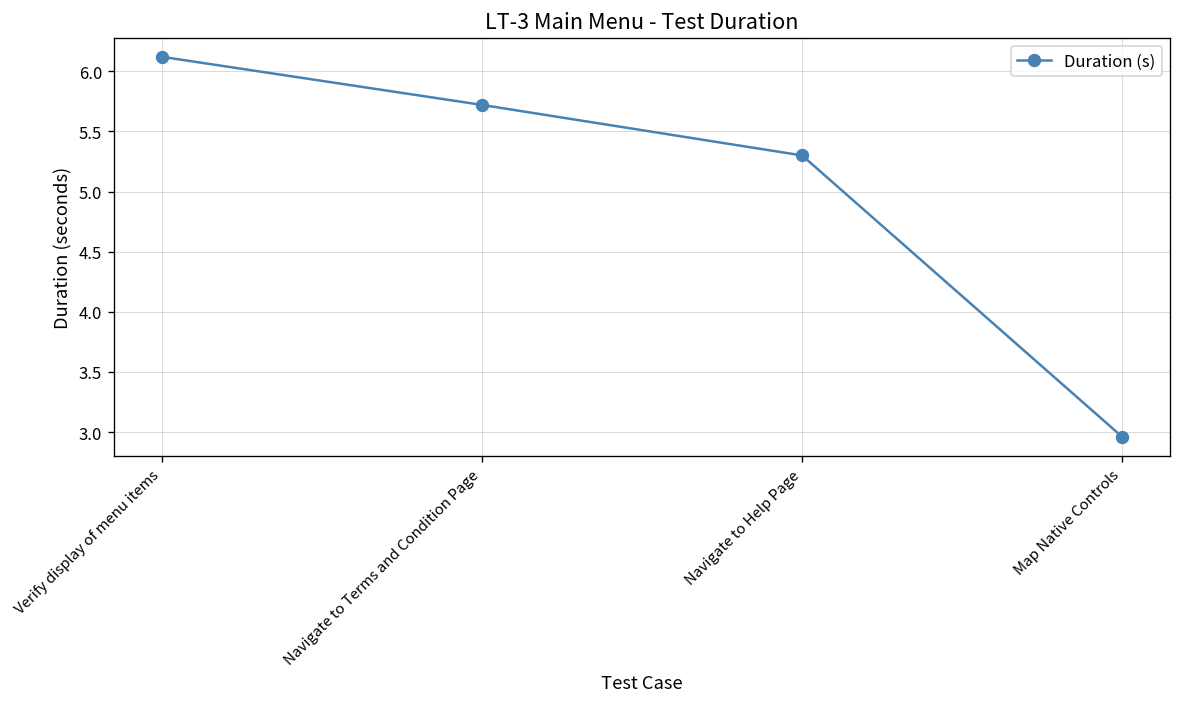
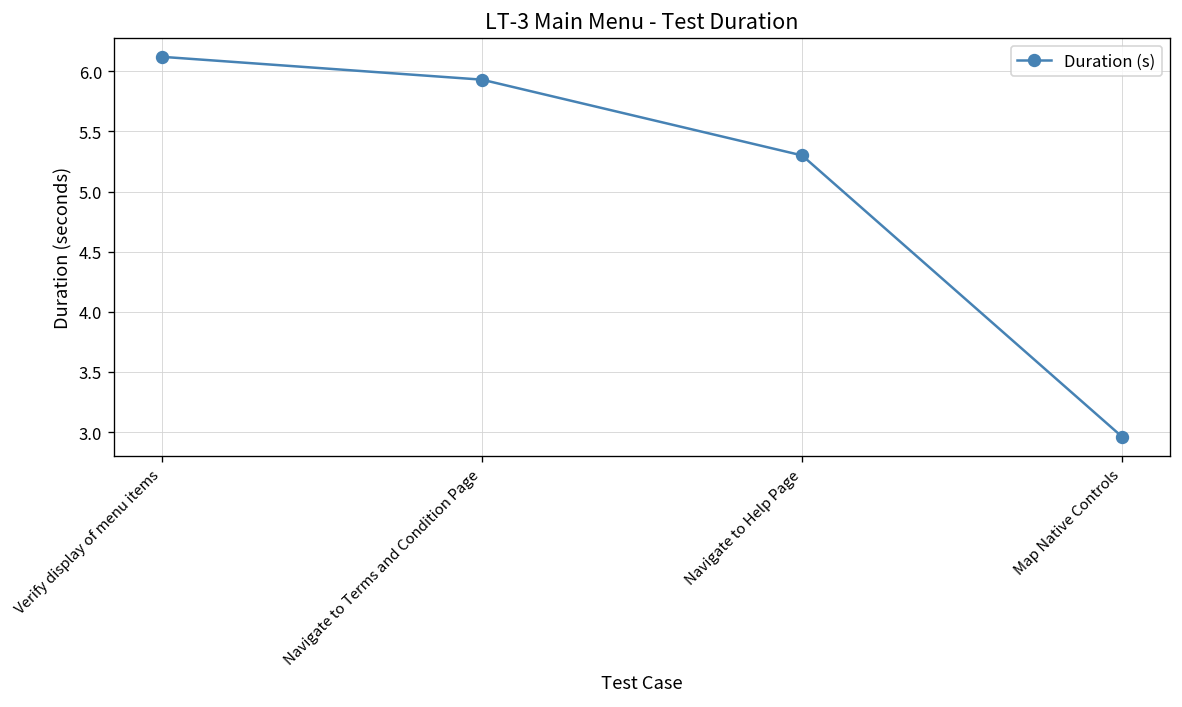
  {
    "Verify display of menu items": 6.12,
-   "Navigate to Terms and Condition Page": 5.72,
+   "Navigate to Terms and Condition Page": 5.93,
    "Navigate to Help Page": 5.30,
    "Map Native Controls": 2.96
  }
